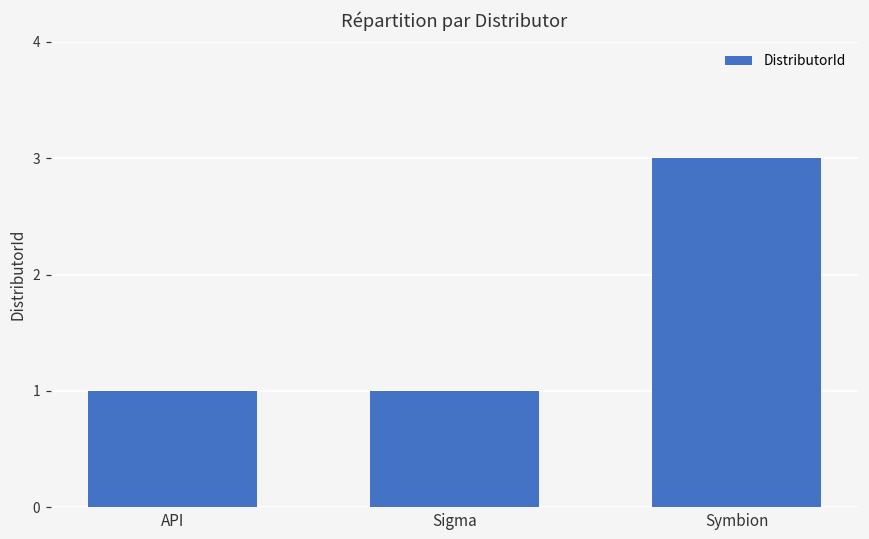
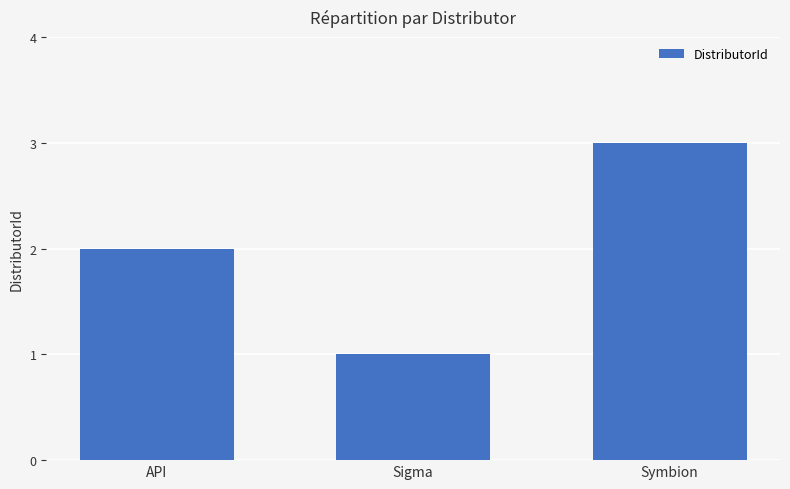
  {
-   "API": 1,
+   "API": 2,
    "Sigma": 1,
    "Symbion": 3
  }
